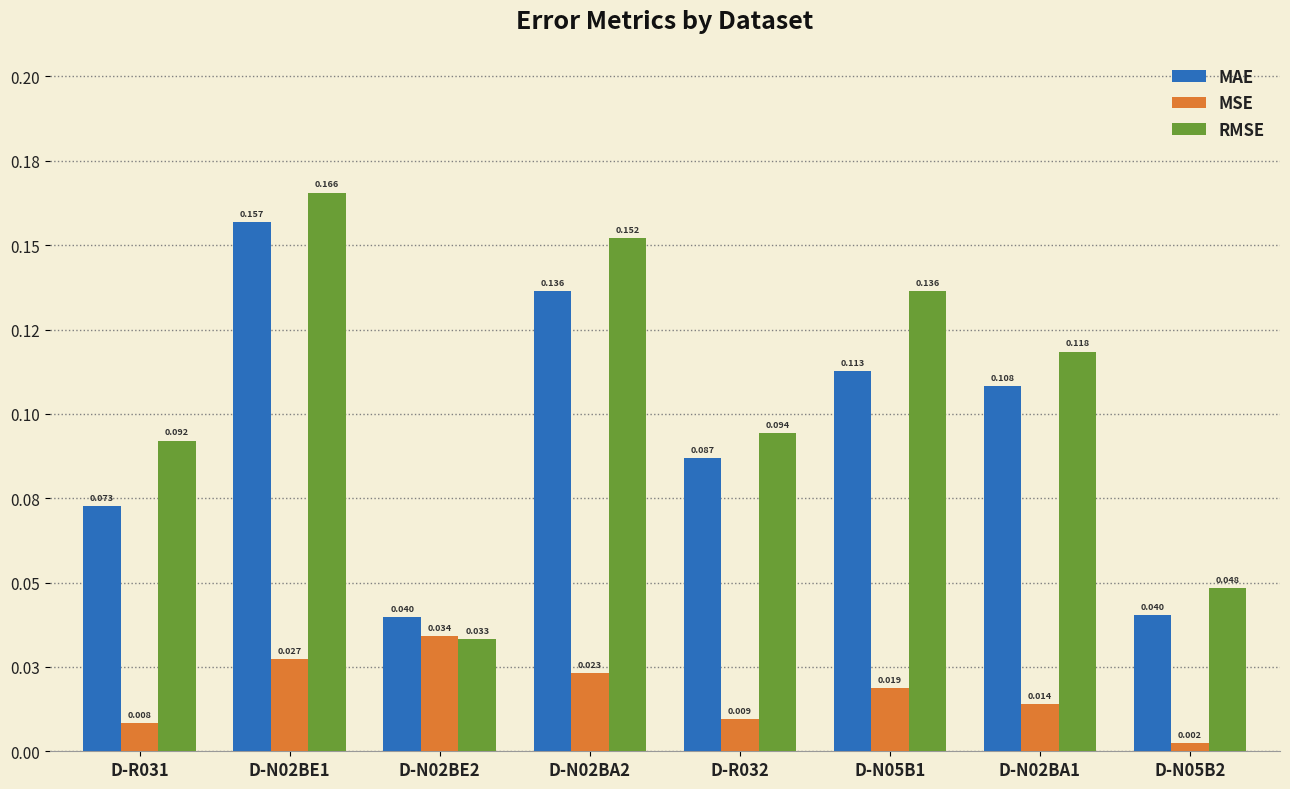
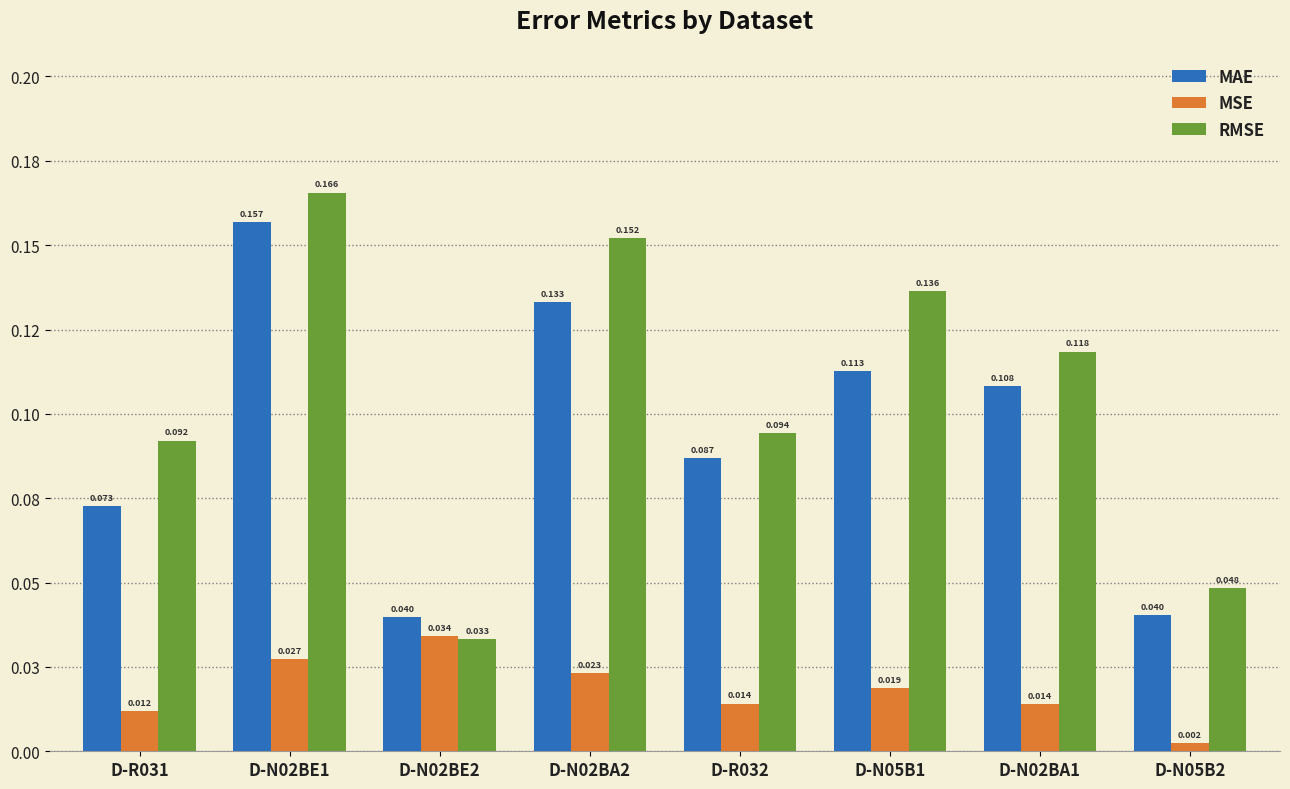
  {
    "MAE": {
      "D-R031": 0.073,
      "D-N02BE1": 0.157,
      "D-N02BE2": 0.040,
-     "D-N02BA2": 0.136,
+     "D-N02BA2": 0.133,
      "D-R032": 0.087,
      "D-N05B1": 0.113,
      "D-N02BA1": 0.108,
      "D-N05B2": 0.040
    },
    "MSE": {
-     "D-R031": 0.008,
+     "D-R031": 0.012,
      "D-N02BE1": 0.027,
      "D-N02BE2": 0.034,
      "D-N02BA2": 0.023,
-     "D-R032": 0.009,
+     "D-R032": 0.014,
      "D-N05B1": 0.019,
      "D-N02BA1": 0.014,
      "D-N05B2": 0.002
    },
    "RMSE": {
      "D-R031": 0.092,
      "D-N02BE1": 0.166,
      "D-N02BE2": 0.033,
      "D-N02BA2": 0.152,
      "D-R032": 0.094,
      "D-N05B1": 0.136,
      "D-N02BA1": 0.118,
      "D-N05B2": 0.048
    }
  }
